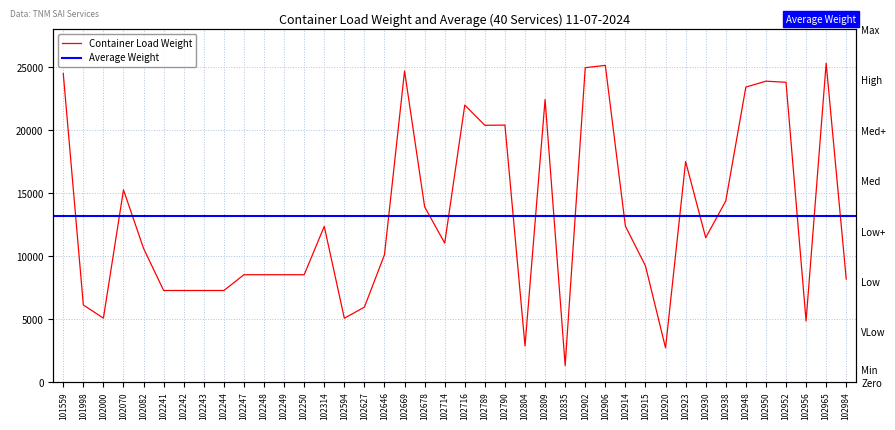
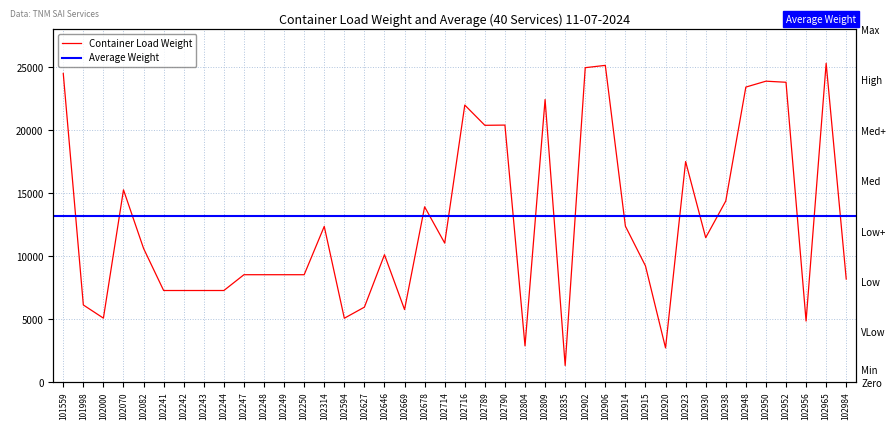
  {
    "101559": 24500,
    "101998": 6100,
    "102000": 5100,
    "102070": 15300,
    "102082": 10600,
    "102241": 7300,
    "102242": 7300,
    "102243": 7300,
    "102244": 7300,
    "102247": 8500,
    "102248": 8500,
    "102249": 8500,
    "102250": 8500,
    "102314": 12400,
    "102594": 5100,
    "102627": 6000,
    "102646": 10100,
-   "102669": 24700,
+   "102669": 5800,
    "102678": 13900,
    "102714": 11000,
    "102716": 22000,
    "102789": 20400,
    "102790": 20400,
    "102804": 2900,
    "102809": 22400,
    "102835": 1300,
    "102902": 25000,
    "102906": 25100,
    "102914": 12400,
    "102915": 9200,
    "102920": 2700,
    "102923": 17500,
    "102930": 11500,
    "102938": 14400,
    "102948": 23400,
    "102950": 23900,
    "102952": 23800,
    "102956": 4900,
    "102965": 25300,
    "102984": 8200
  }
